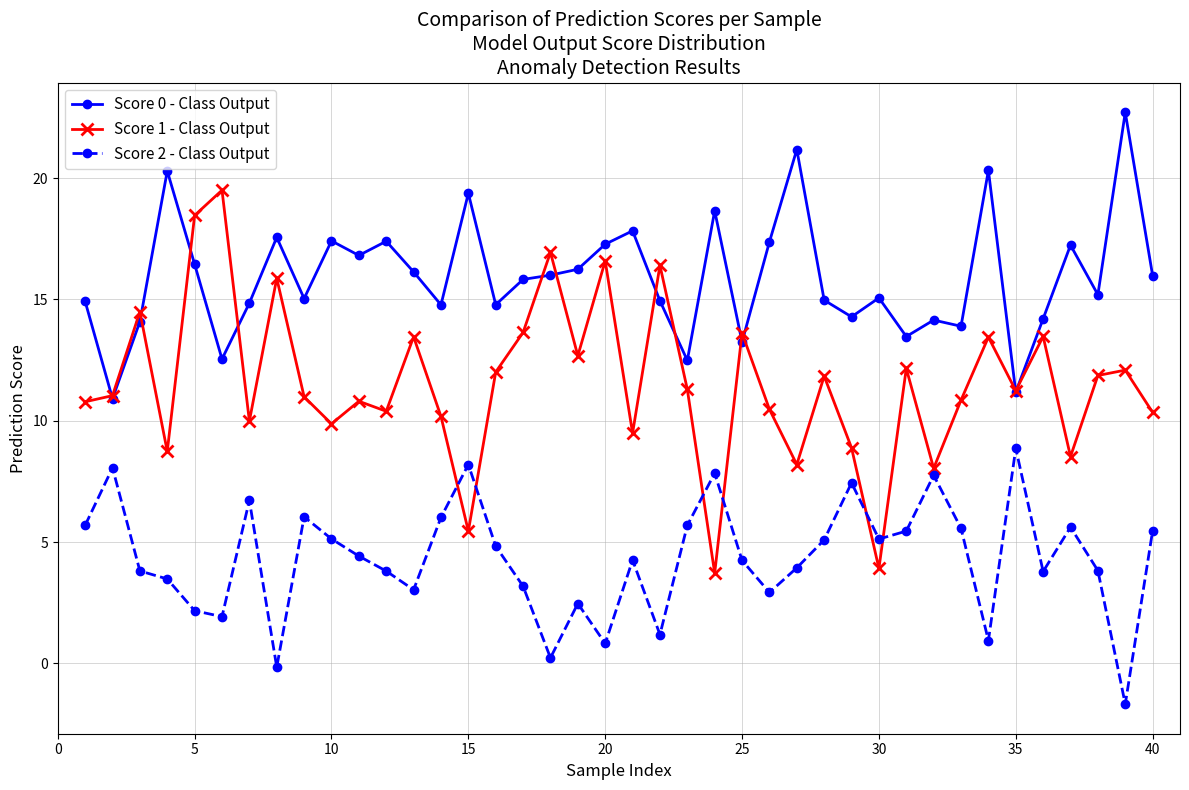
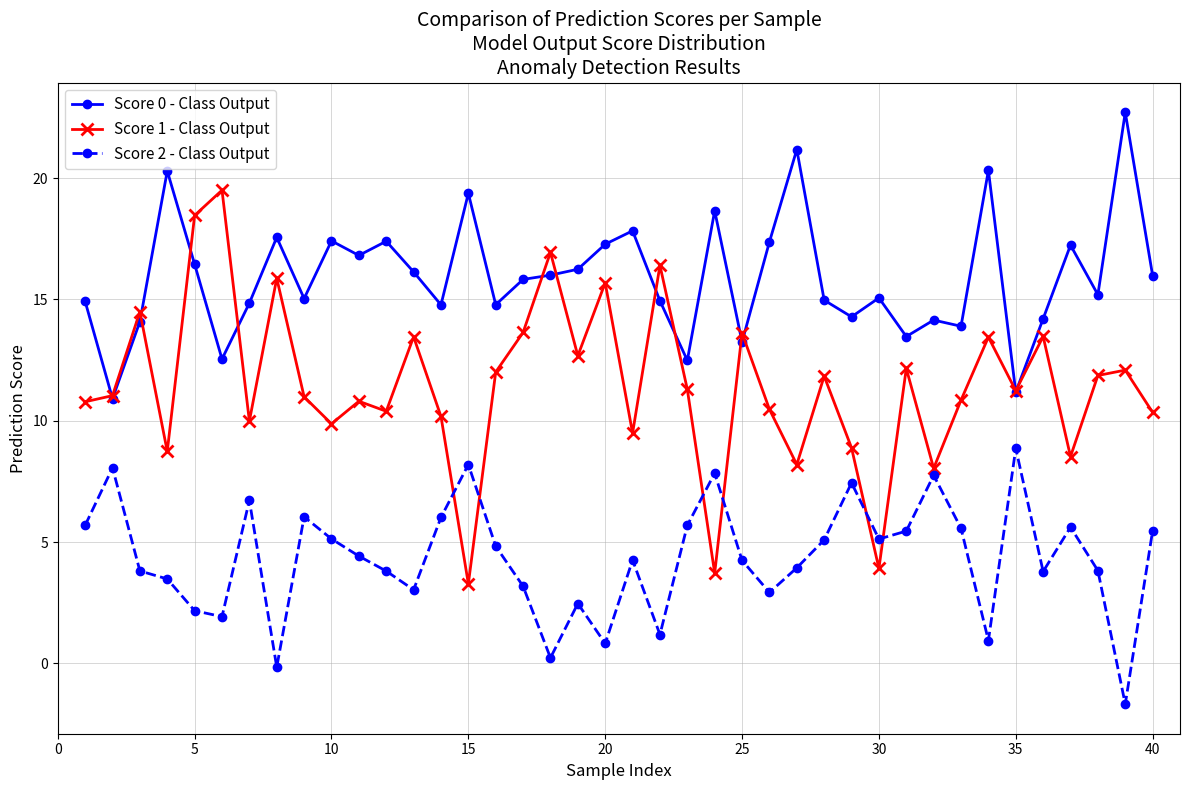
  {
    "Score 1 - Class Output": {
      "5": 18.5,
      "10": 9.9,
-     "15": 5.5,
-     "20": 16.6,
+     "15": 3.3,
+     "20": 15.7,
      "25": 13.6,
      "30": 3.9,
      "40": 10.3
    }
  }
